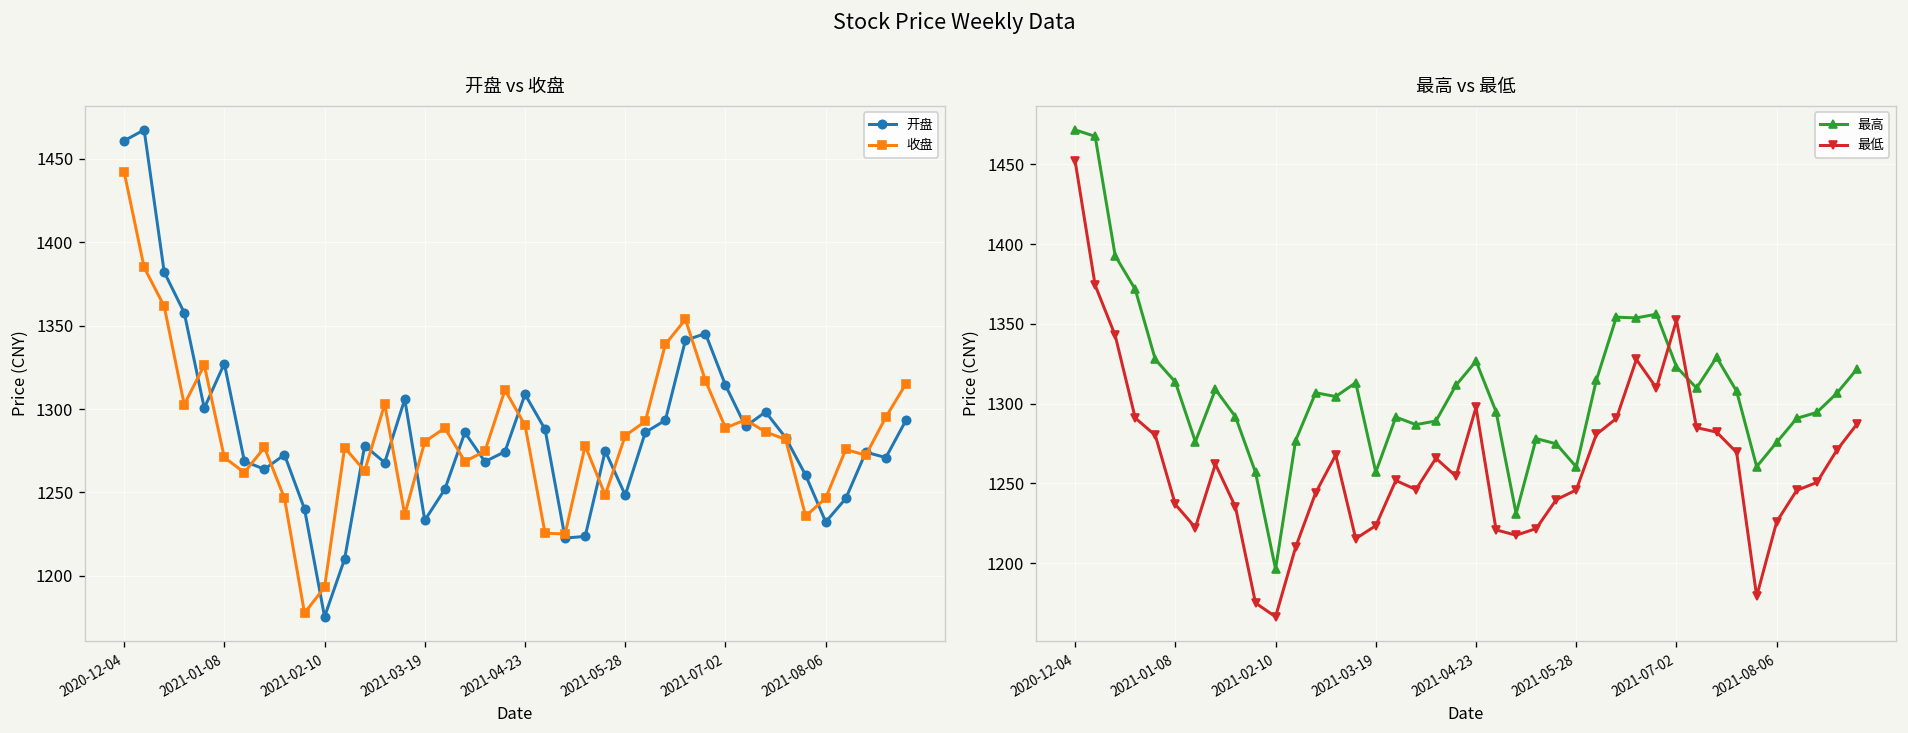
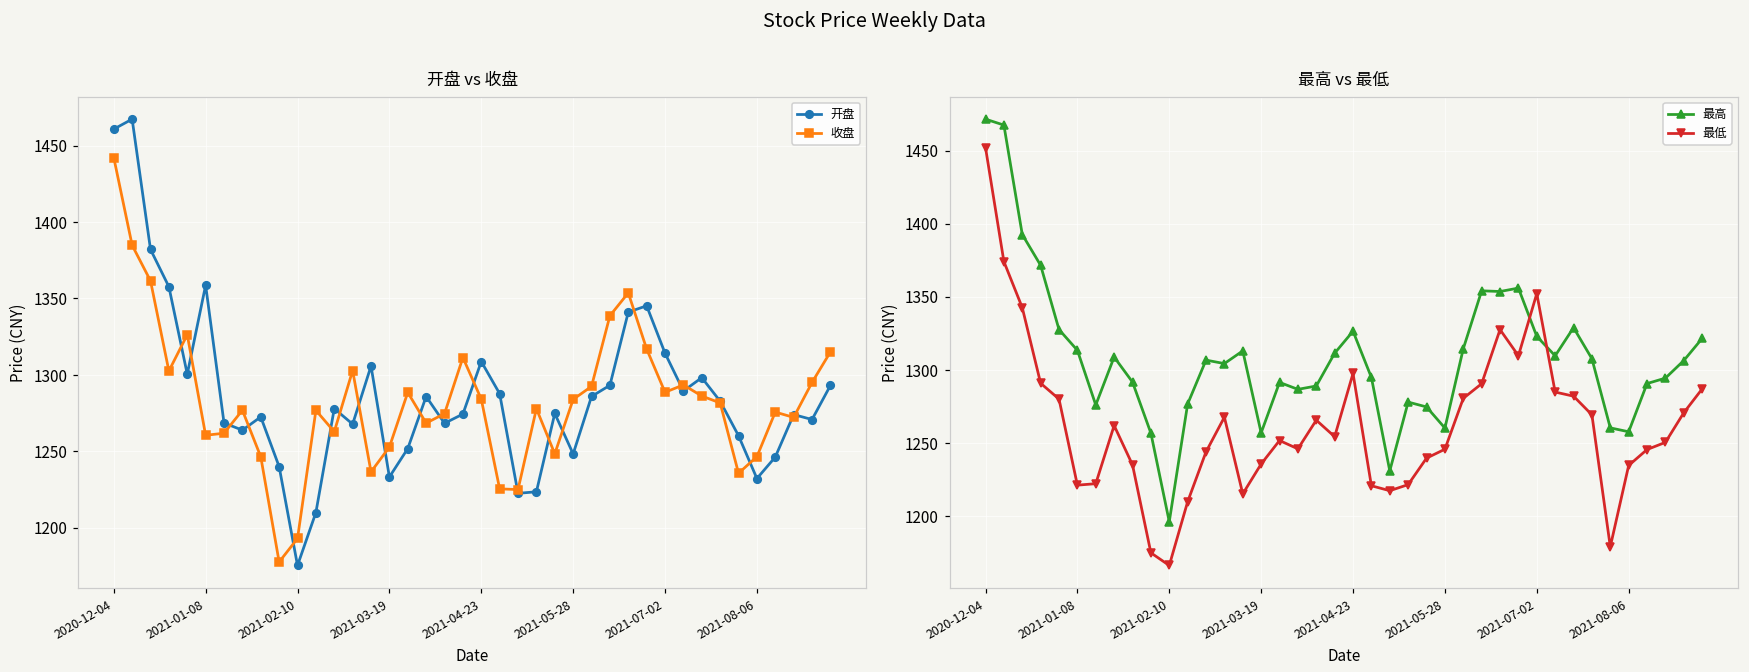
  {
    "开盘 vs 收盘": {
      "开盘": {
        "2020-12-04": 1461,
-       "2021-01-08": 1327,
+       "2021-01-08": 1359,
        "2021-02-10": 1175,
        "2021-03-19": 1233,
        "2021-04-23": 1309,
        "2021-05-28": 1248,
        "2021-07-02": 1314,
        "2021-08-06": 1232
      },
      "收盘": {
        "2020-12-04": 1442,
-       "2021-01-08": 1271,
+       "2021-01-08": 1261,
        "2021-02-10": 1193,
-       "2021-03-19": 1280,
-       "2021-04-23": 1290,
+       "2021-03-19": 1253,
+       "2021-04-23": 1284,
        "2021-05-28": 1284,
        "2021-07-02": 1289,
        "2021-08-06": 1247
      }
    },
    "最高 vs 最低": {
      "最高": {
        "2020-12-04": 1471,
        "2021-01-08": 1314,
        "2021-02-10": 1196,
        "2021-03-19": 1257,
        "2021-04-23": 1327,
        "2021-05-28": 1260,
        "2021-07-02": 1323,
-       "2021-08-06": 1276
+       "2021-08-06": 1258
      },
      "最低": {
        "2020-12-04": 1452,
-       "2021-01-08": 1237,
+       "2021-01-08": 1221,
        "2021-02-10": 1166,
-       "2021-03-19": 1224,
+       "2021-03-19": 1236,
        "2021-04-23": 1298,
        "2021-05-28": 1246,
        "2021-07-02": 1352,
-       "2021-08-06": 1226
+       "2021-08-06": 1235
      }
    }
  }
